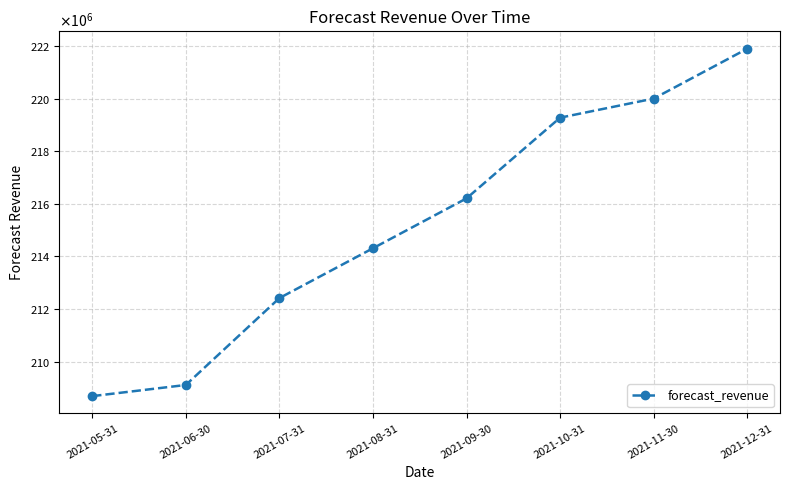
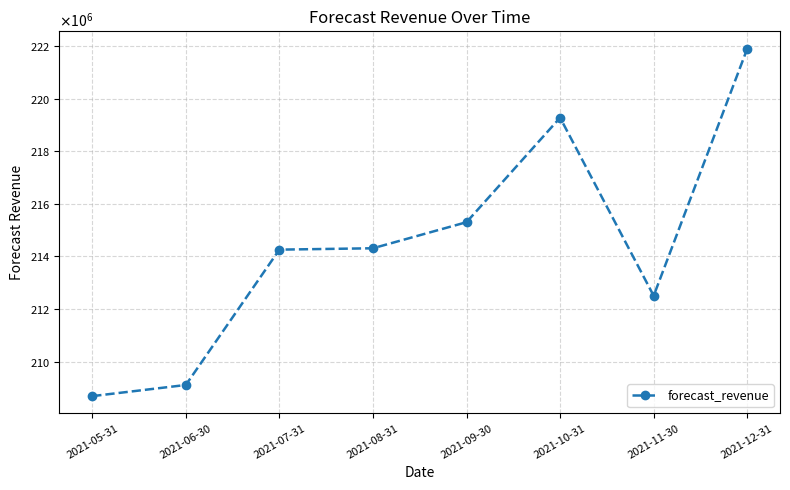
  {
    "2021-05-31": 208700000,
    "2021-06-30": 209100000,
-   "2021-07-31": 212400000,
+   "2021-07-31": 214300000,
    "2021-08-31": 214300000,
-   "2021-09-30": 216200000,
+   "2021-09-30": 215300000,
    "2021-10-31": 219300000,
-   "2021-11-30": 220000000,
+   "2021-11-30": 212500000,
    "2021-12-31": 221900000
  }
